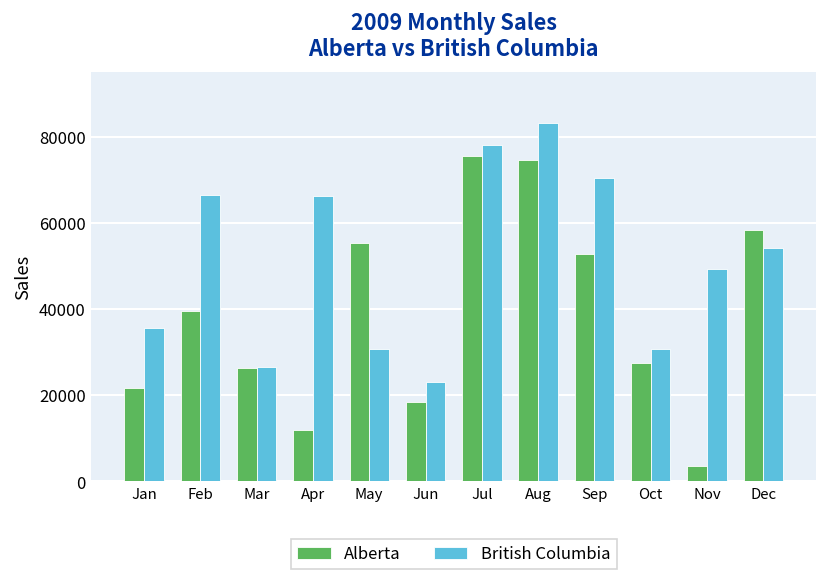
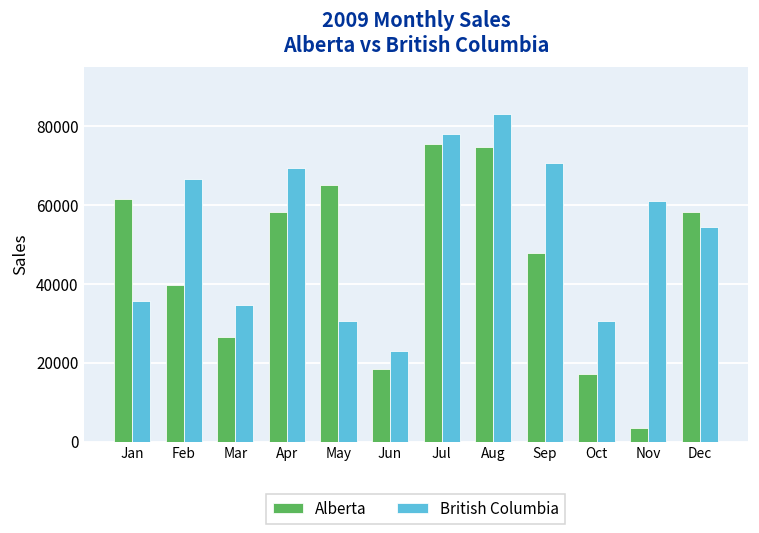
  {
    "Alberta": {
-     "Jan": 22000,
+     "Jan": 62000,
      "Feb": 40000,
      "Mar": 26000,
-     "Apr": 12000,
-     "May": 55000,
+     "Apr": 58000,
+     "May": 65000,
      "Jun": 18000,
      "Jul": 75000,
      "Aug": 75000,
-     "Sep": 53000,
-     "Oct": 28000,
+     "Sep": 48000,
+     "Oct": 17000,
      "Nov": 4000,
      "Dec": 58000
    },
    "British Columbia": {
      "Jan": 36000,
      "Feb": 66000,
-     "Mar": 27000,
-     "Apr": 66000,
+     "Mar": 35000,
+     "Apr": 69000,
      "May": 31000,
      "Jun": 23000,
      "Jul": 78000,
      "Aug": 83000,
      "Sep": 71000,
      "Oct": 31000,
-     "Nov": 49000,
+     "Nov": 61000,
      "Dec": 54000
    }
  }
